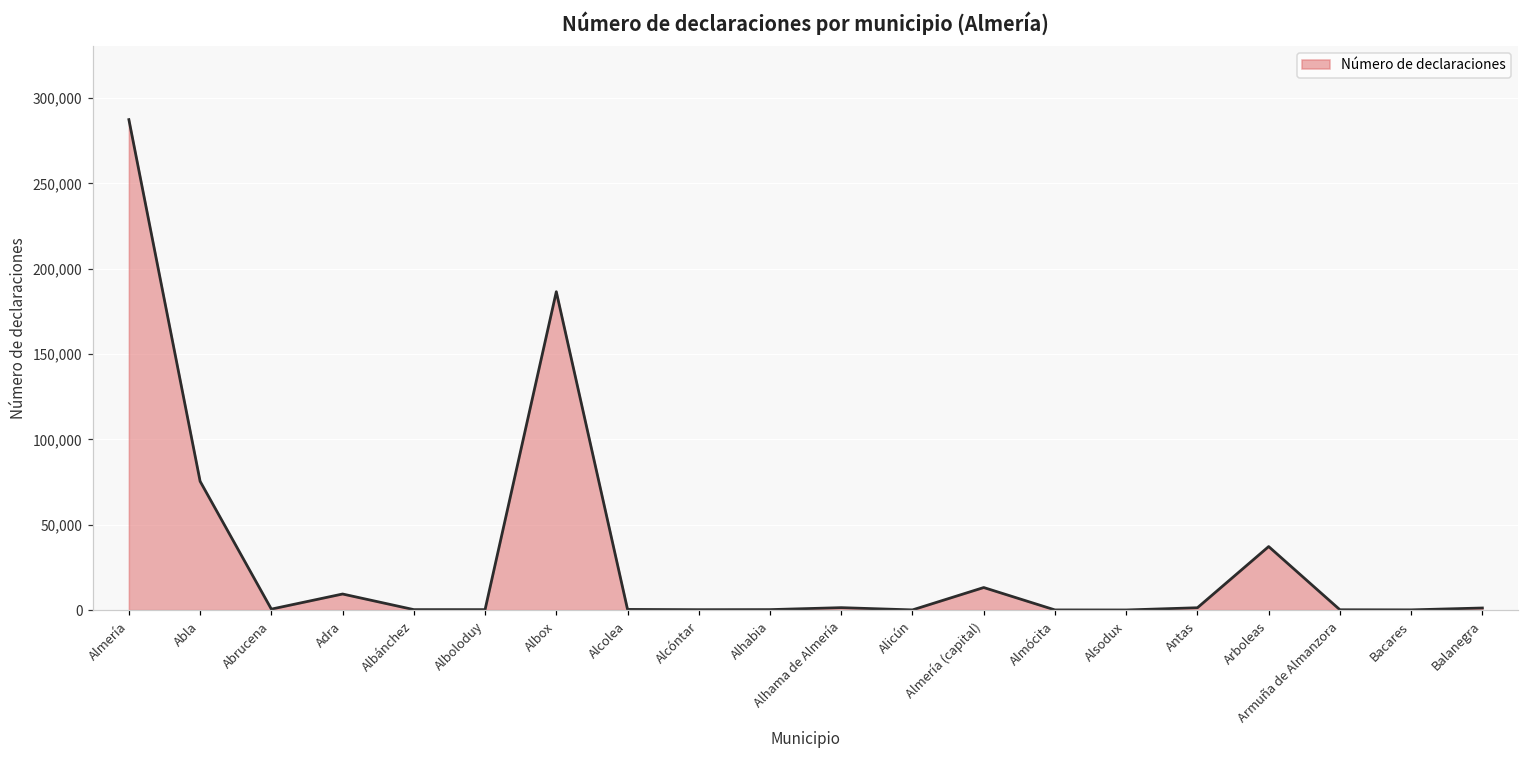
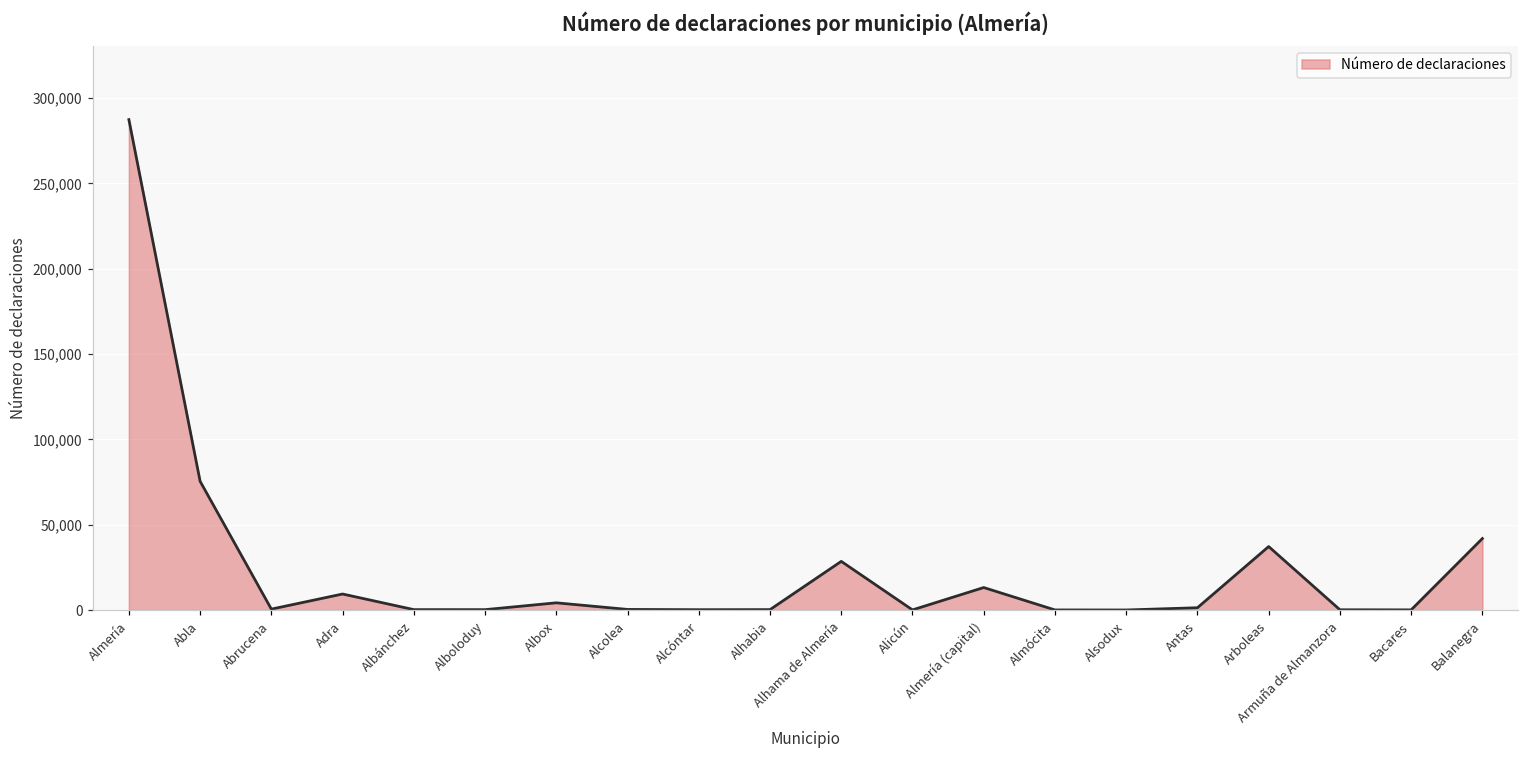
  {
    "Almería": "287,000",
    "Abla": "75,000",
    "Abrucena": "1,000",
    "Adra": "9,000",
    "Albánchez": "0",
    "Alboloduy": "0",
-   "Albox": "187,000",
+   "Albox": "4,000",
    "Alcolea": "0",
    "Alcóntar": "0",
    "Alhabia": "0",
-   "Alhama de Almería": "1,000",
+   "Alhama de Almería": "29,000",
    "Alicún": "0",
    "Almería (capital)": "13,000",
    "Almócita": "0",
    "Alsodux": "0",
    "Antas": "1,000",
    "Arboleas": "37,000",
    "Armuña de Almanzora": "0",
    "Bacares": "0",
-   "Balanegra": "1,000"
+   "Balanegra": "42,000"
  }
